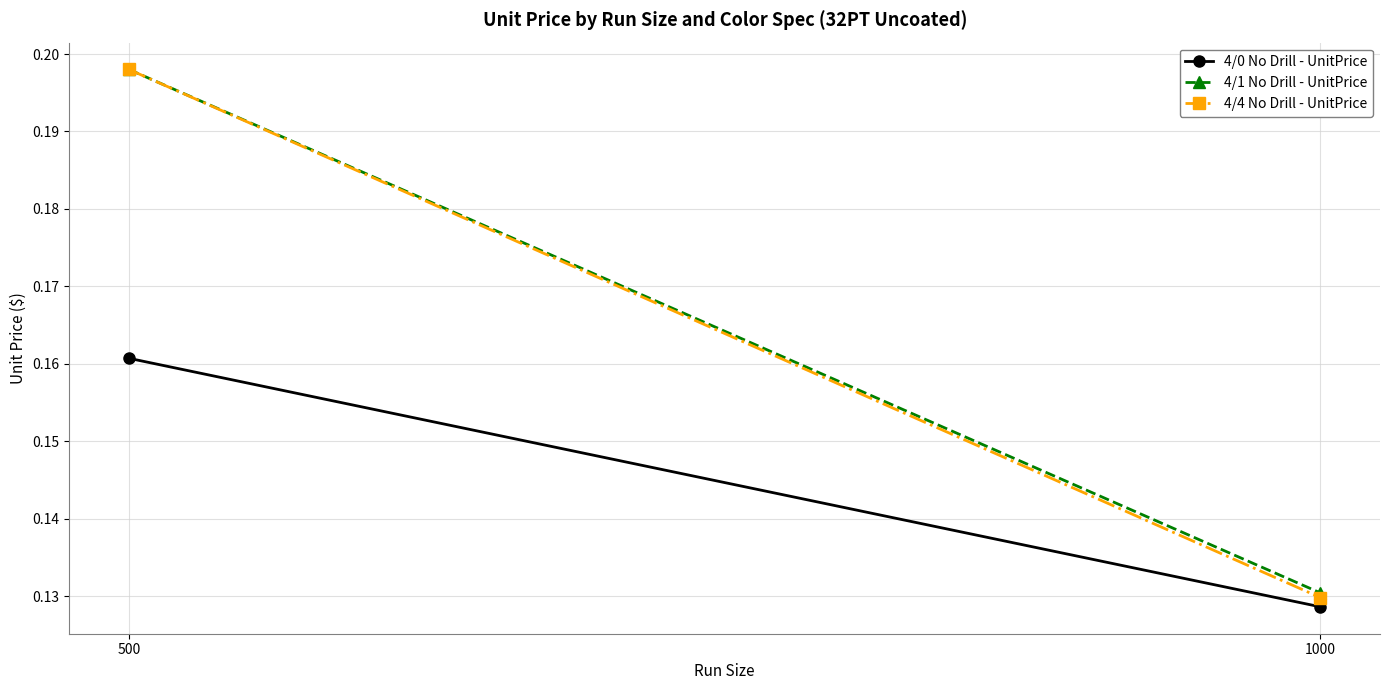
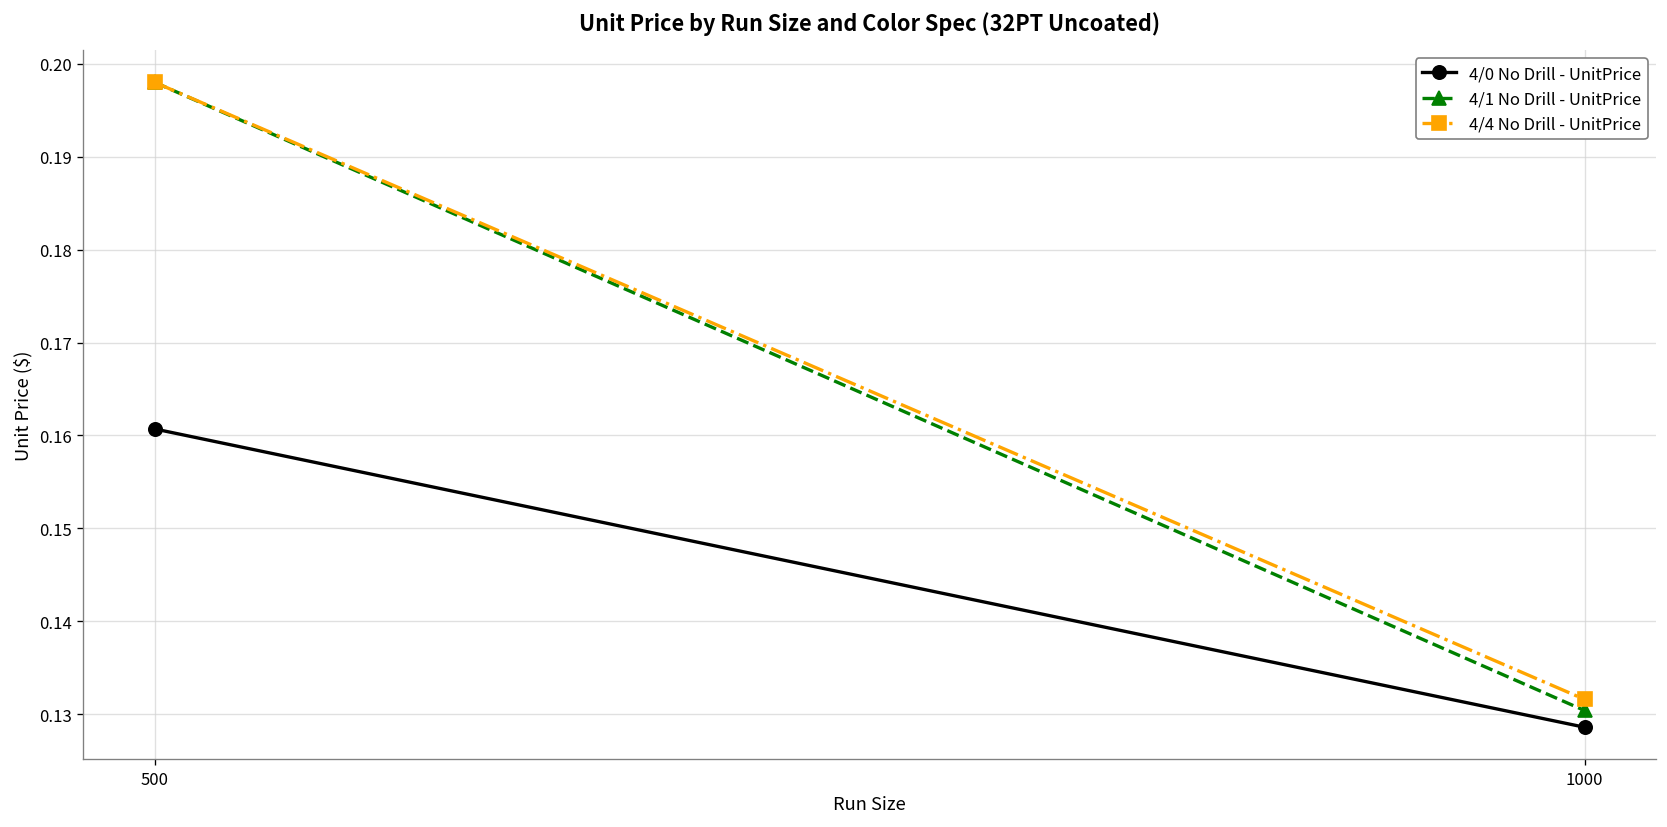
  {
    "4/0 No Drill - UnitPrice": {
      "500": 0.161,
      "1000": 0.129
    },
    "4/1 No Drill - UnitPrice": {
      "1000": 0.130
    },
    "4/4 No Drill - UnitPrice": {
-     "1000": 0.130
+     "1000": 0.132
    }
  }
